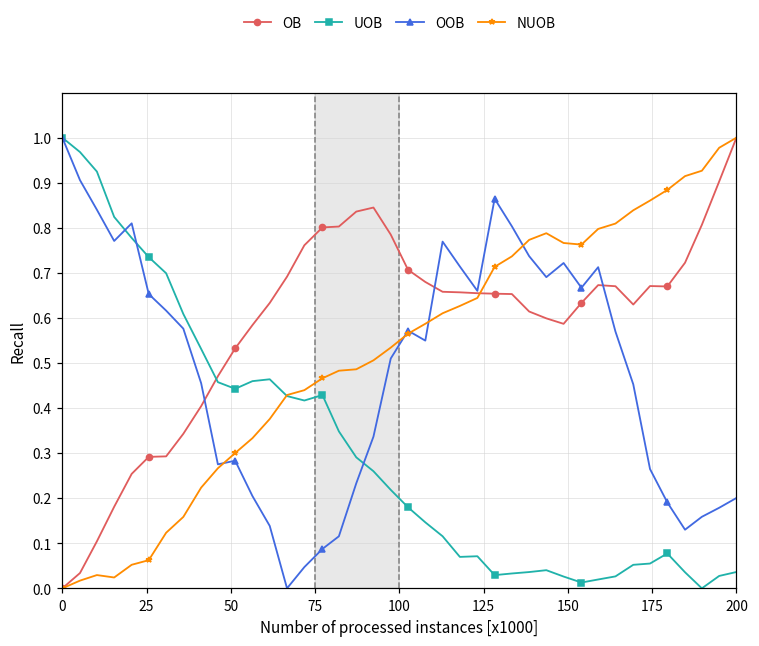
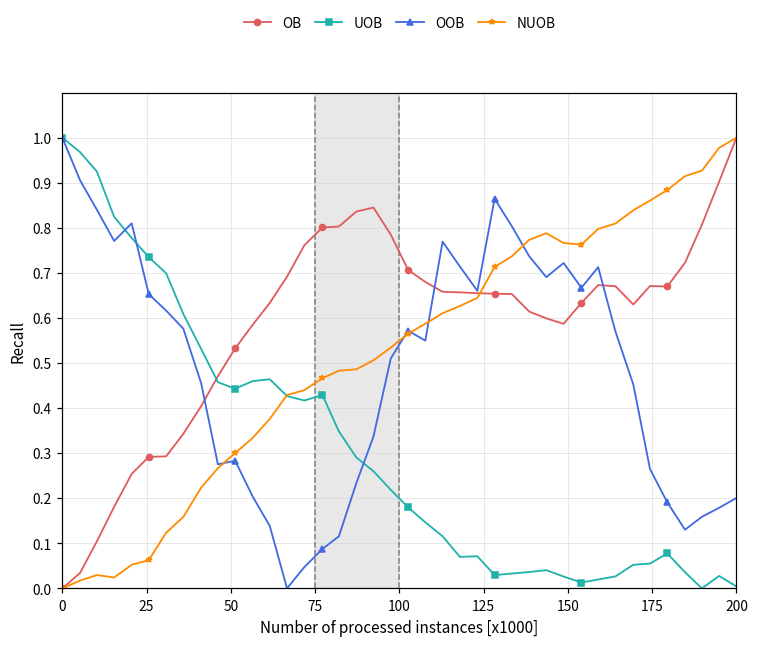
  {
    "UOB": {
-     "200": 0.04
+     "200": 0.00
    },
    "OOB": {
      "200": 0.20
    }
  }
